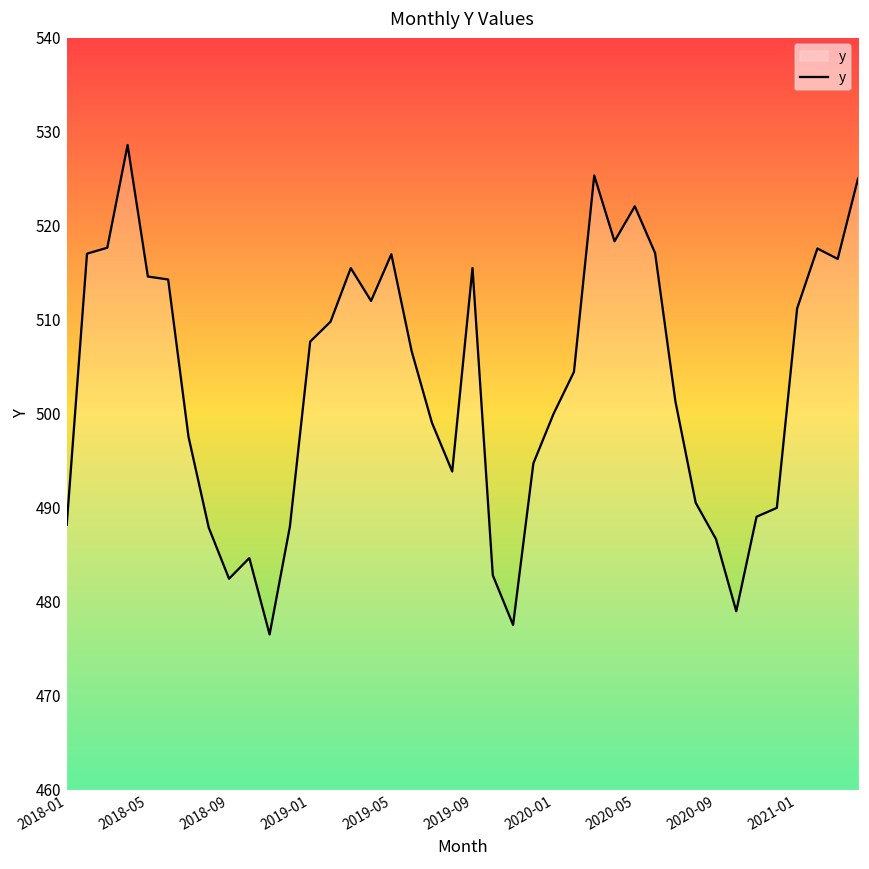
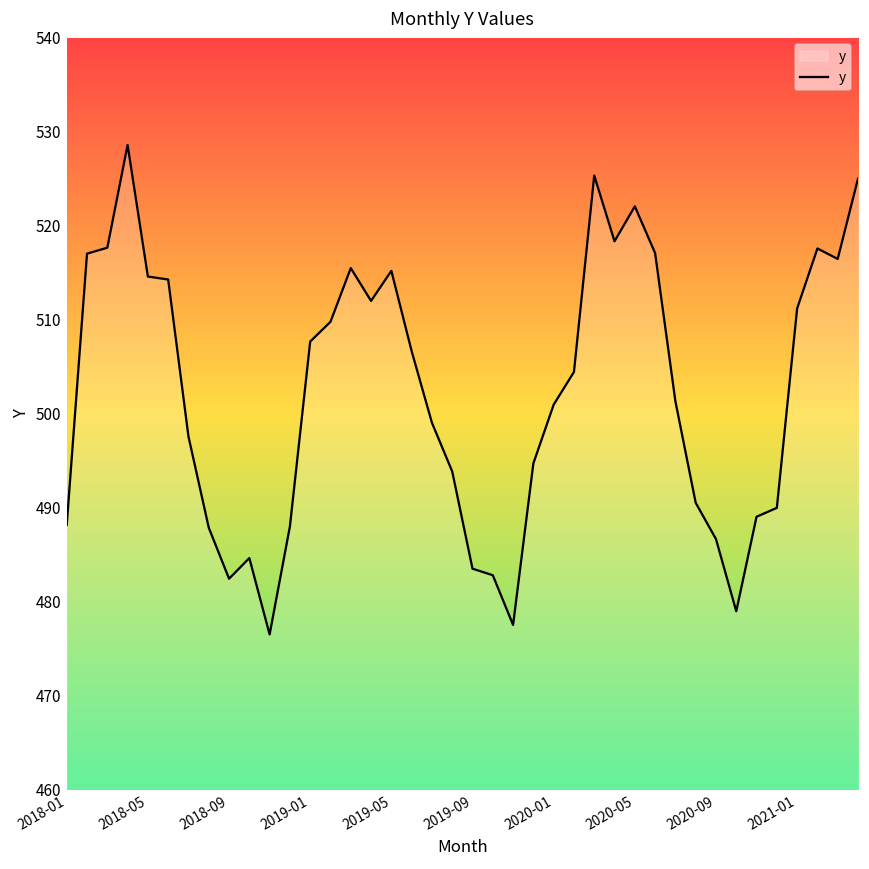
  {
    "2018-01": 488,
    "2018-05": 515,
    "2018-09": 482,
    "2019-01": 508,
-   "2019-05": 517,
-   "2019-09": 515,
-   "2020-01": 500,
+   "2019-05": 515,
+   "2019-09": 484,
+   "2020-01": 501,
    "2020-05": 522,
    "2020-09": 487,
    "2021-01": 511
  }
